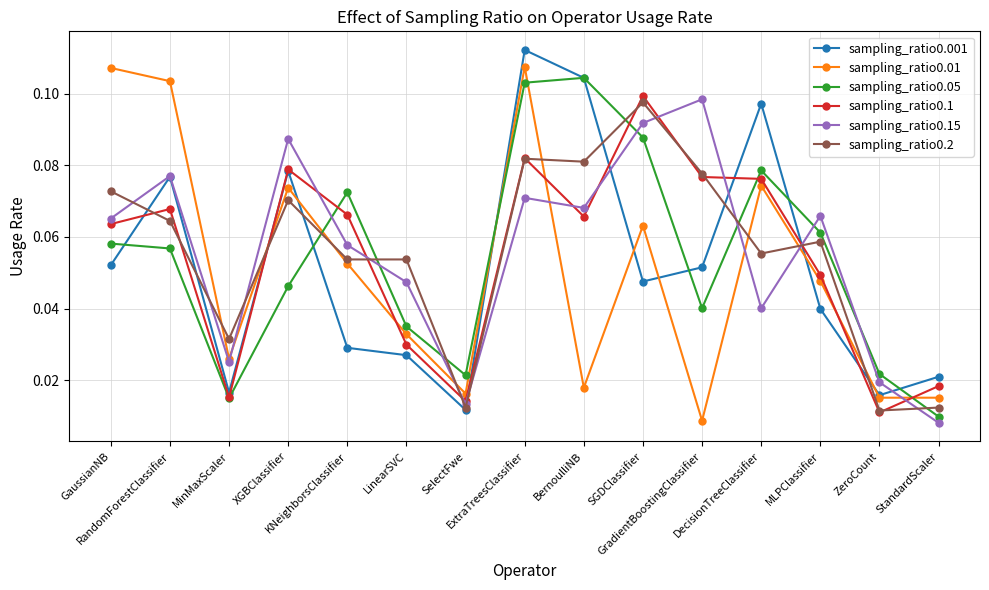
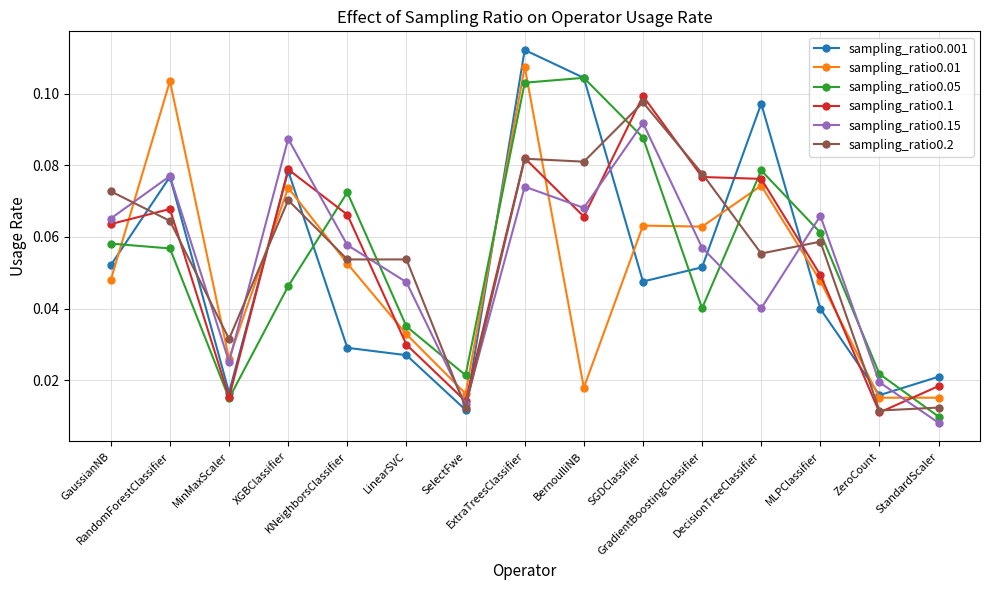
  {
    "sampling_ratio0.001": {
      "GaussianNB": 0.052,
      "MinMaxScaler": 0.017,
      "KNeighborsClassifier": 0.029,
      "LinearSVC": 0.027,
      "ExtraTreesClassifier": 0.112,
      "SGDClassifier": 0.048,
      "GradientBoostingClassifier": 0.052,
      "DecisionTreeClassifier": 0.097,
      "MLPClassifier": 0.040,
      "StandardScaler": 0.021
    },
    "sampling_ratio0.01": {
-     "GaussianNB": 0.107,
+     "GaussianNB": 0.048,
      "RandomForestClassifier": 0.103,
      "MinMaxScaler": 0.026,
      "XGBClassifier": 0.074,
      "KNeighborsClassifier": 0.053,
      "LinearSVC": 0.033,
      "SelectFwe": 0.016,
      "ExtraTreesClassifier": 0.107,
      "BernoulliNB": 0.018,
      "SGDClassifier": 0.063,
-     "GradientBoostingClassifier": 0.009,
+     "GradientBoostingClassifier": 0.063,
      "DecisionTreeClassifier": 0.074,
      "MLPClassifier": 0.048,
      "StandardScaler": 0.015
    },
    "sampling_ratio0.05": {
      "GaussianNB": 0.058,
      "RandomForestClassifier": 0.057,
      "XGBClassifier": 0.046,
      "KNeighborsClassifier": 0.072,
      "LinearSVC": 0.035,
      "SelectFwe": 0.021,
      "ExtraTreesClassifier": 0.103,
      "SGDClassifier": 0.088,
      "GradientBoostingClassifier": 0.040,
      "DecisionTreeClassifier": 0.079,
      "MLPClassifier": 0.061,
      "ZeroCount": 0.022,
      "StandardScaler": 0.010
    },
    "sampling_ratio0.1": {
      "GaussianNB": 0.064,
      "RandomForestClassifier": 0.068,
      "KNeighborsClassifier": 0.066,
      "LinearSVC": 0.030,
      "SelectFwe": 0.014,
      "BernoulliNB": 0.066,
      "SGDClassifier": 0.099,
      "GradientBoostingClassifier": 0.077,
      "DecisionTreeClassifier": 0.076,
      "MLPClassifier": 0.049,
      "StandardScaler": 0.018
    },
    "sampling_ratio0.15": {
      "GaussianNB": 0.065,
      "MinMaxScaler": 0.025,
      "XGBClassifier": 0.087,
      "KNeighborsClassifier": 0.058,
      "LinearSVC": 0.047,
      "SelectFwe": 0.013,
-     "ExtraTreesClassifier": 0.071,
+     "ExtraTreesClassifier": 0.074,
      "BernoulliNB": 0.068,
      "SGDClassifier": 0.092,
-     "GradientBoostingClassifier": 0.098,
+     "GradientBoostingClassifier": 0.057,
      "DecisionTreeClassifier": 0.040,
      "MLPClassifier": 0.066,
      "ZeroCount": 0.019,
      "StandardScaler": 0.008
    },
    "sampling_ratio0.2": {
      "GaussianNB": 0.073,
      "RandomForestClassifier": 0.064,
      "MinMaxScaler": 0.032,
      "XGBClassifier": 0.070,
      "KNeighborsClassifier": 0.054,
      "LinearSVC": 0.054,
      "BernoulliNB": 0.081,
      "SGDClassifier": 0.098,
      "GradientBoostingClassifier": 0.078,
      "DecisionTreeClassifier": 0.055,
      "MLPClassifier": 0.059,
      "StandardScaler": 0.012
    }
  }
